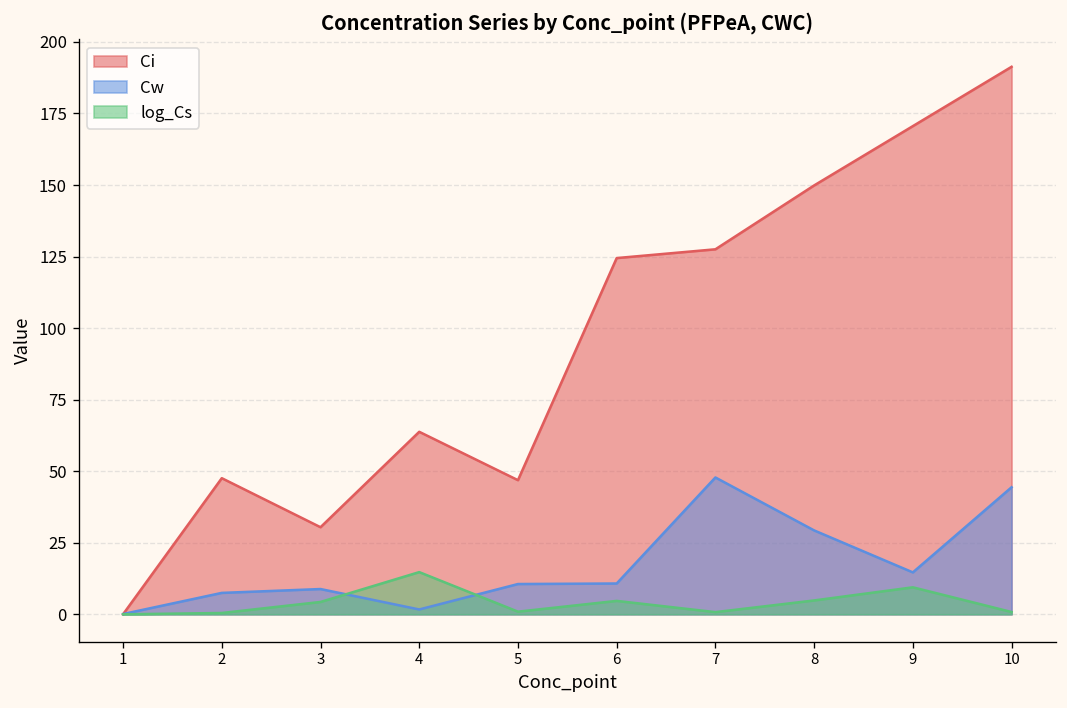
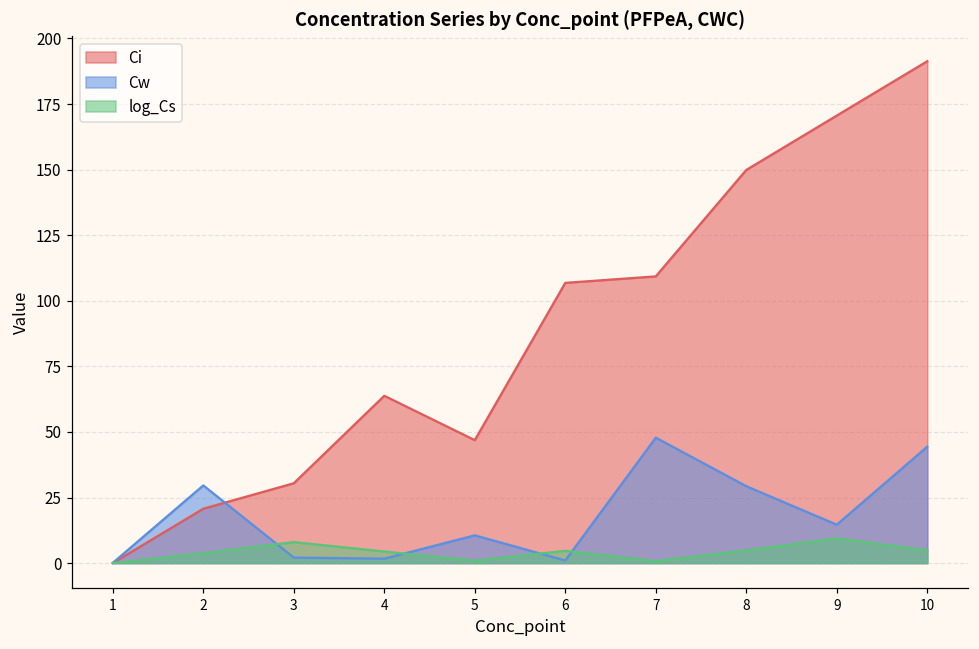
  {
    "Ci": {
-     "2": 48,
+     "2": 21,
      "3": 30,
      "4": 64,
      "5": 47,
-     "6": 124,
-     "7": 128,
+     "6": 107,
+     "7": 109,
      "8": 150,
      "9": 171,
      "10": 191
    },
    "Cw": {
-     "2": 7,
-     "3": 9,
+     "2": 30,
+     "3": 2,
      "4": 2,
      "5": 11,
-     "6": 11,
+     "6": 1,
      "7": 48,
      "8": 29,
      "9": 15,
      "10": 44
    },
    "log_Cs": {
-     "2": 0,
-     "3": 4,
-     "4": 15,
+     "2": 4,
+     "3": 8,
+     "4": 4,
      "5": 1,
      "6": 5,
      "7": 1,
      "8": 5,
      "9": 9,
-     "10": 1
+     "10": 5
    }
  }
